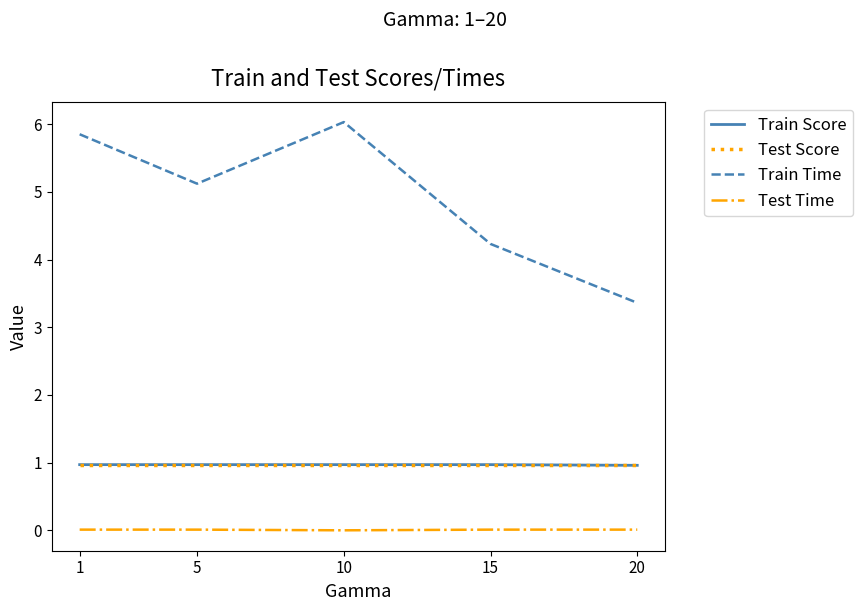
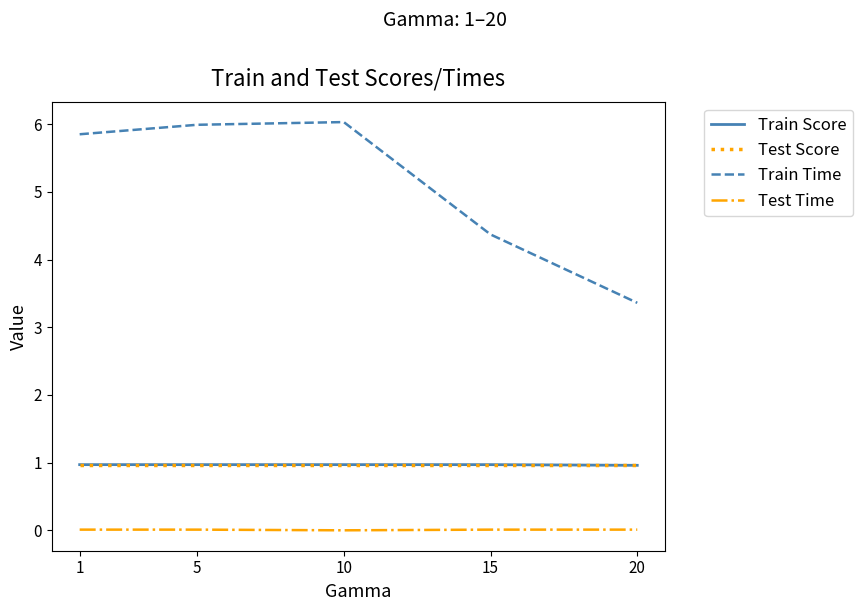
  {
    "Train Time": {
      "1": 5.9,
-     "5": 5.1,
+     "5": 6.0,
      "10": 6.0,
-     "15": 4.2,
+     "15": 4.4,
      "20": 3.4
    }
  }
